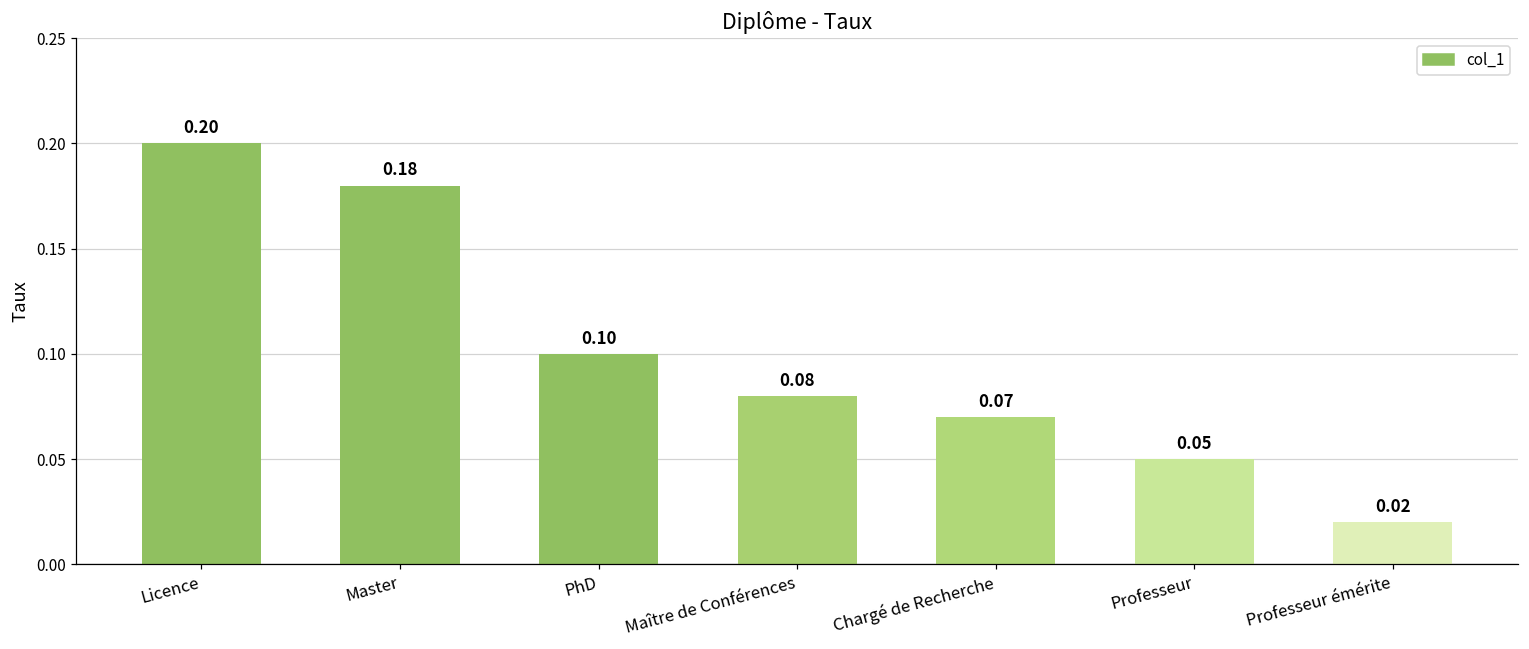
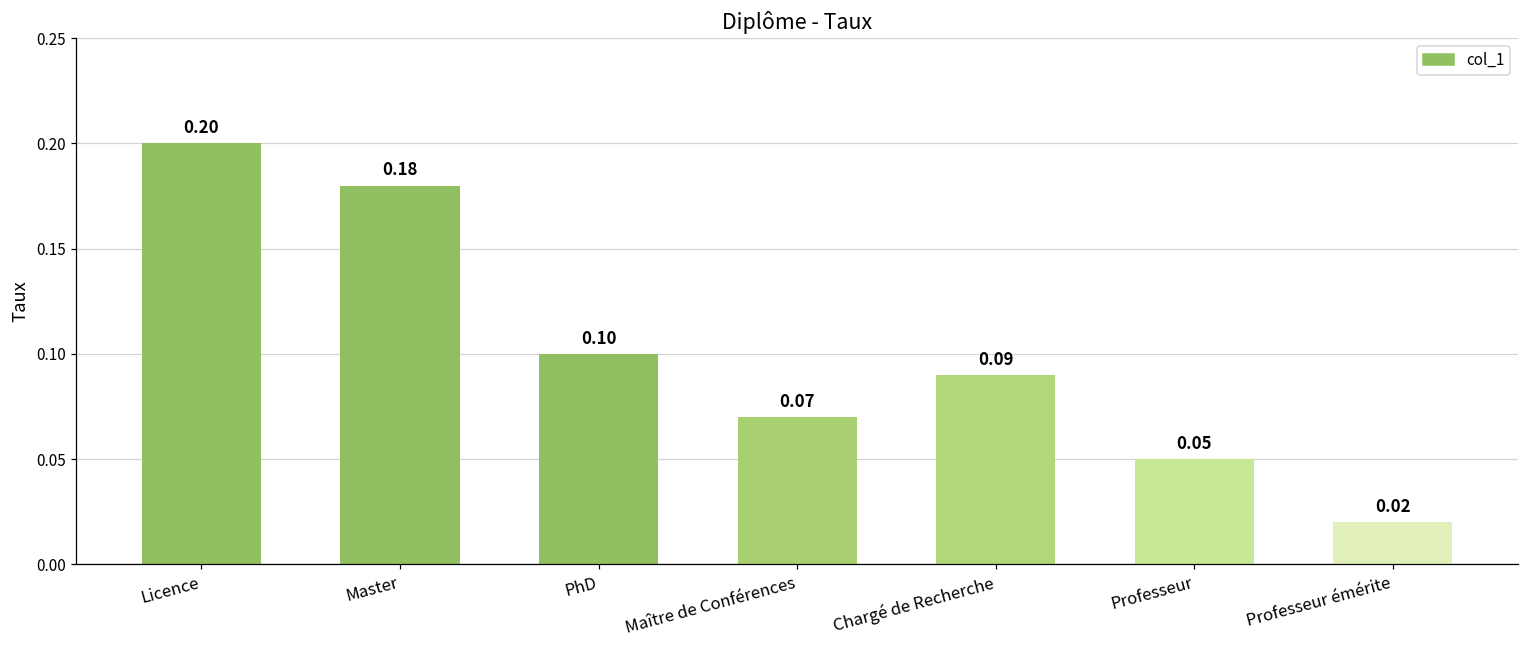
  {
    "Licence": 0.20,
    "Master": 0.18,
    "PhD": 0.10,
-   "Maître de Conférences": 0.08,
-   "Chargé de Recherche": 0.07,
+   "Maître de Conférences": 0.07,
+   "Chargé de Recherche": 0.09,
    "Professeur": 0.05,
    "Professeur émérite": 0.02
  }
